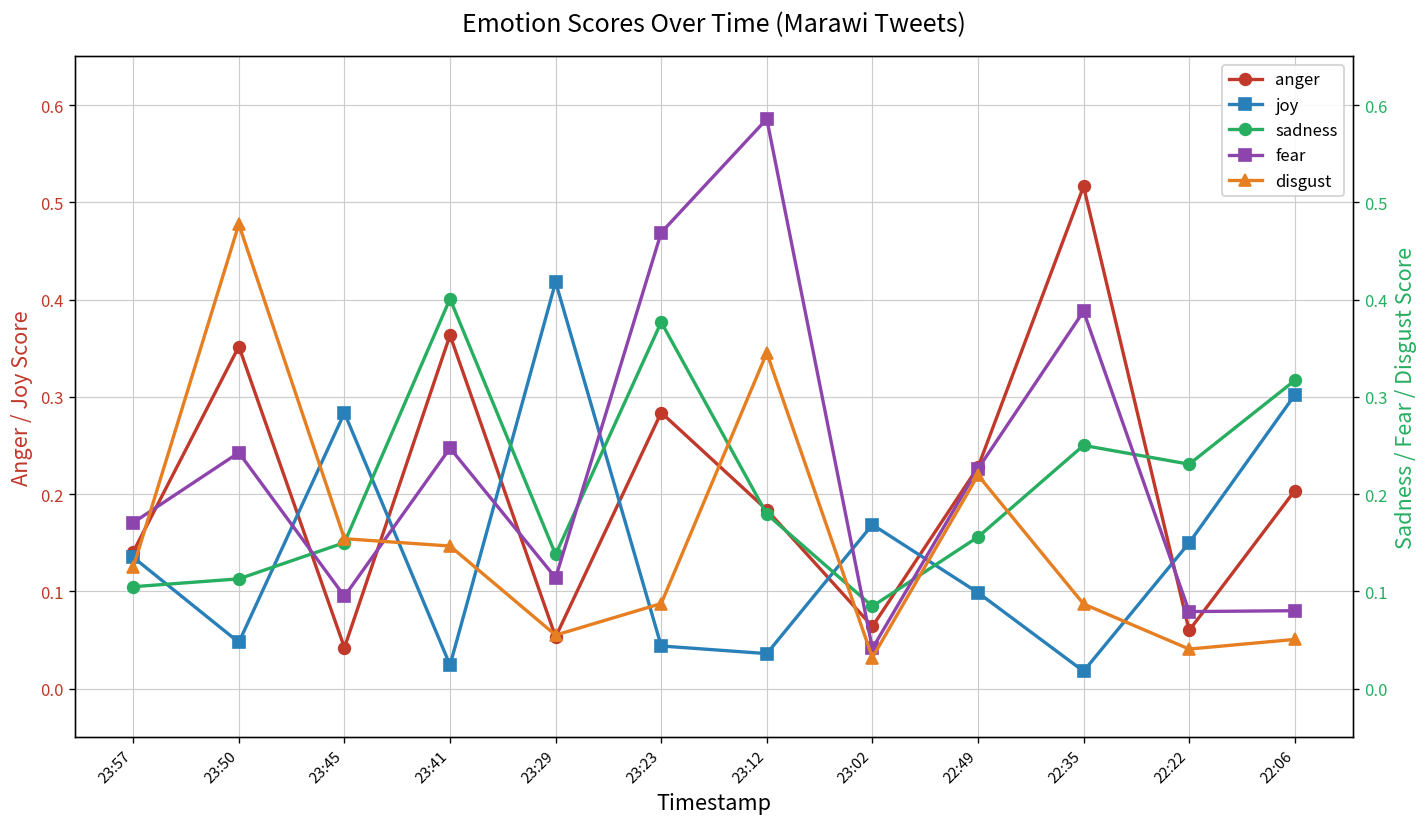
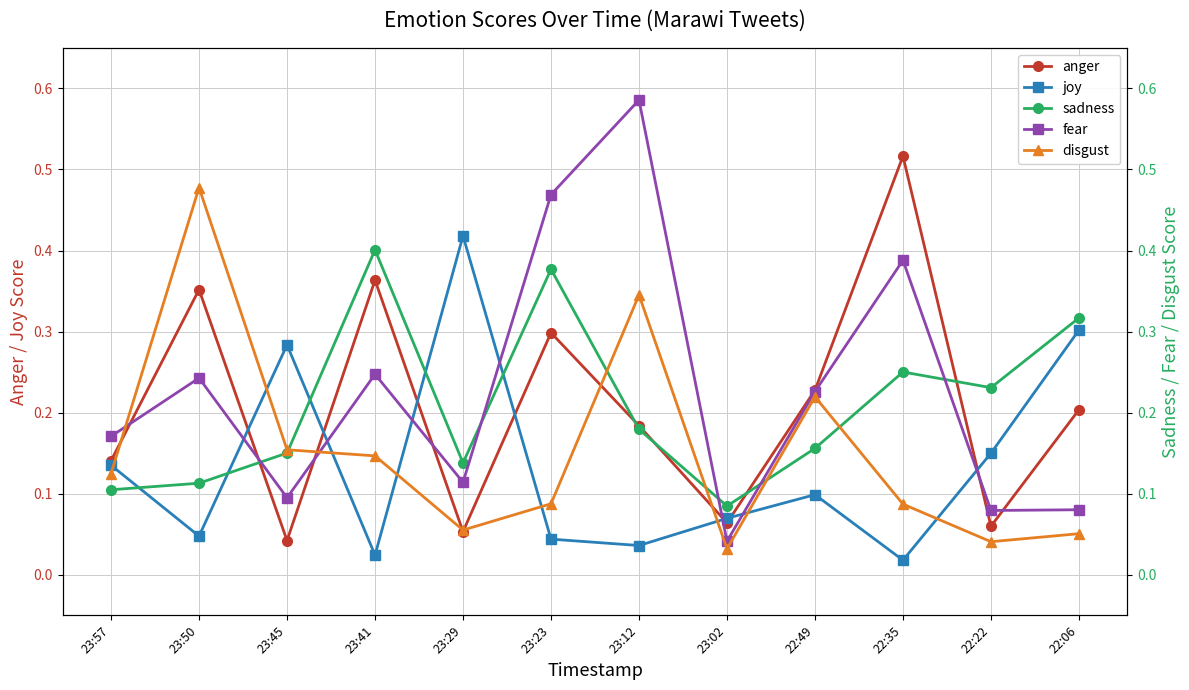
  {
    "anger": {
      "23:57": 0.14,
      "23:50": 0.35,
      "23:45": 0.04,
      "23:41": 0.36,
      "23:29": 0.05,
-     "23:23": 0.28,
+     "23:23": 0.30,
      "23:12": 0.18,
      "23:02": 0.06,
      "22:49": 0.23,
      "22:35": 0.52,
      "22:22": 0.06,
      "22:06": 0.20
    },
    "joy": {
      "23:57": 0.14,
      "23:50": 0.05,
      "23:45": 0.28,
      "23:41": 0.02,
      "23:29": 0.42,
      "23:23": 0.04,
      "23:12": 0.04,
-     "23:02": 0.17,
+     "23:02": 0.07,
      "22:49": 0.10,
      "22:35": 0.02,
      "22:22": 0.15,
      "22:06": 0.30
    },
    "sadness": {
      "23:57": 0.10,
      "23:50": 0.11,
      "23:45": 0.15,
      "23:41": 0.40,
      "23:29": 0.14,
      "23:23": 0.38,
      "23:12": 0.18,
      "23:02": 0.08,
      "22:49": 0.16,
      "22:35": 0.25,
      "22:22": 0.23,
      "22:06": 0.32
    },
    "fear": {
      "23:57": 0.17,
      "23:50": 0.24,
      "23:45": 0.10,
      "23:41": 0.25,
      "23:29": 0.11,
      "23:23": 0.47,
      "23:12": 0.59,
      "23:02": 0.04,
      "22:49": 0.23,
      "22:35": 0.39,
      "22:22": 0.08,
      "22:06": 0.08
    },
    "disgust": {
      "23:57": 0.12,
      "23:50": 0.48,
      "23:45": 0.15,
      "23:41": 0.15,
      "23:29": 0.06,
      "23:23": 0.09,
      "23:12": 0.35,
      "23:02": 0.03,
      "22:49": 0.22,
      "22:35": 0.09,
      "22:22": 0.04,
      "22:06": 0.05
    }
  }
